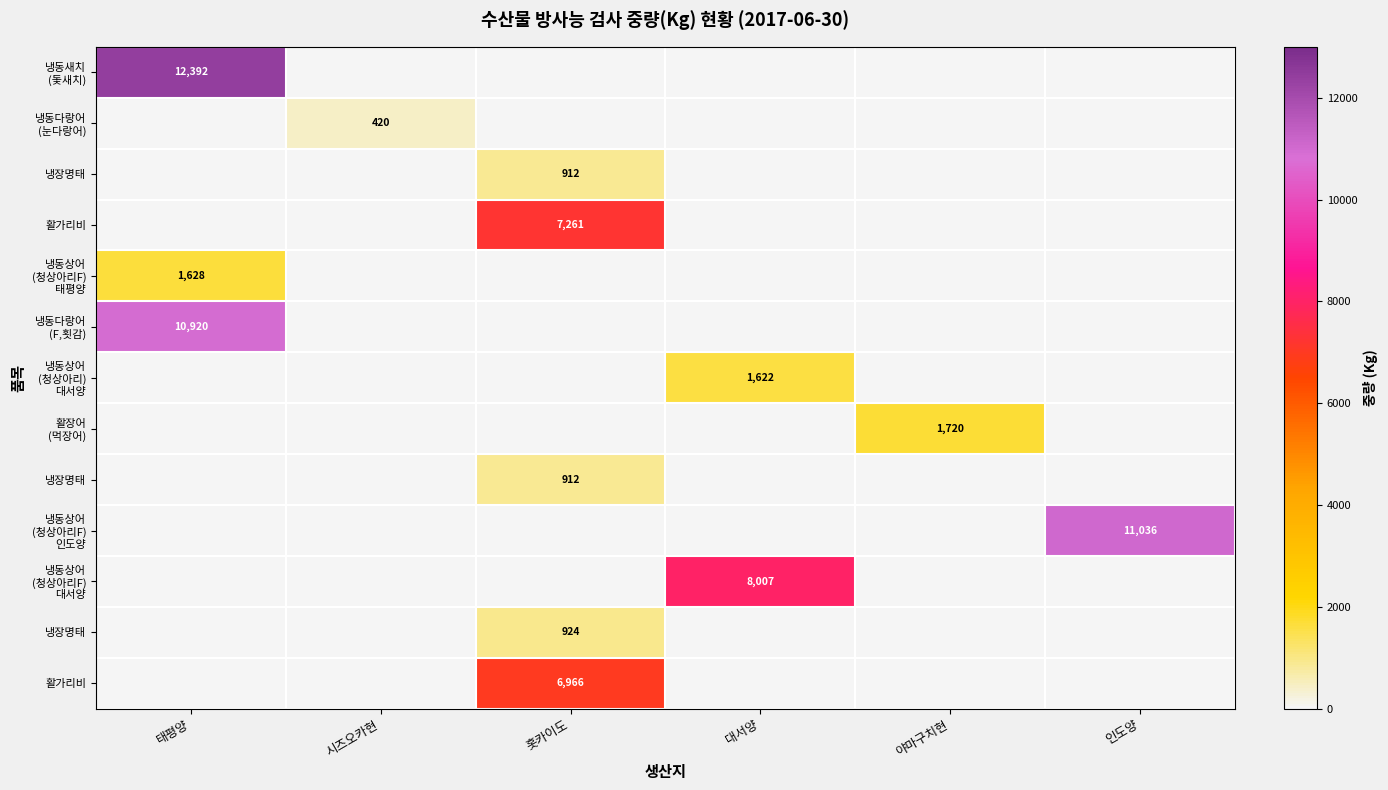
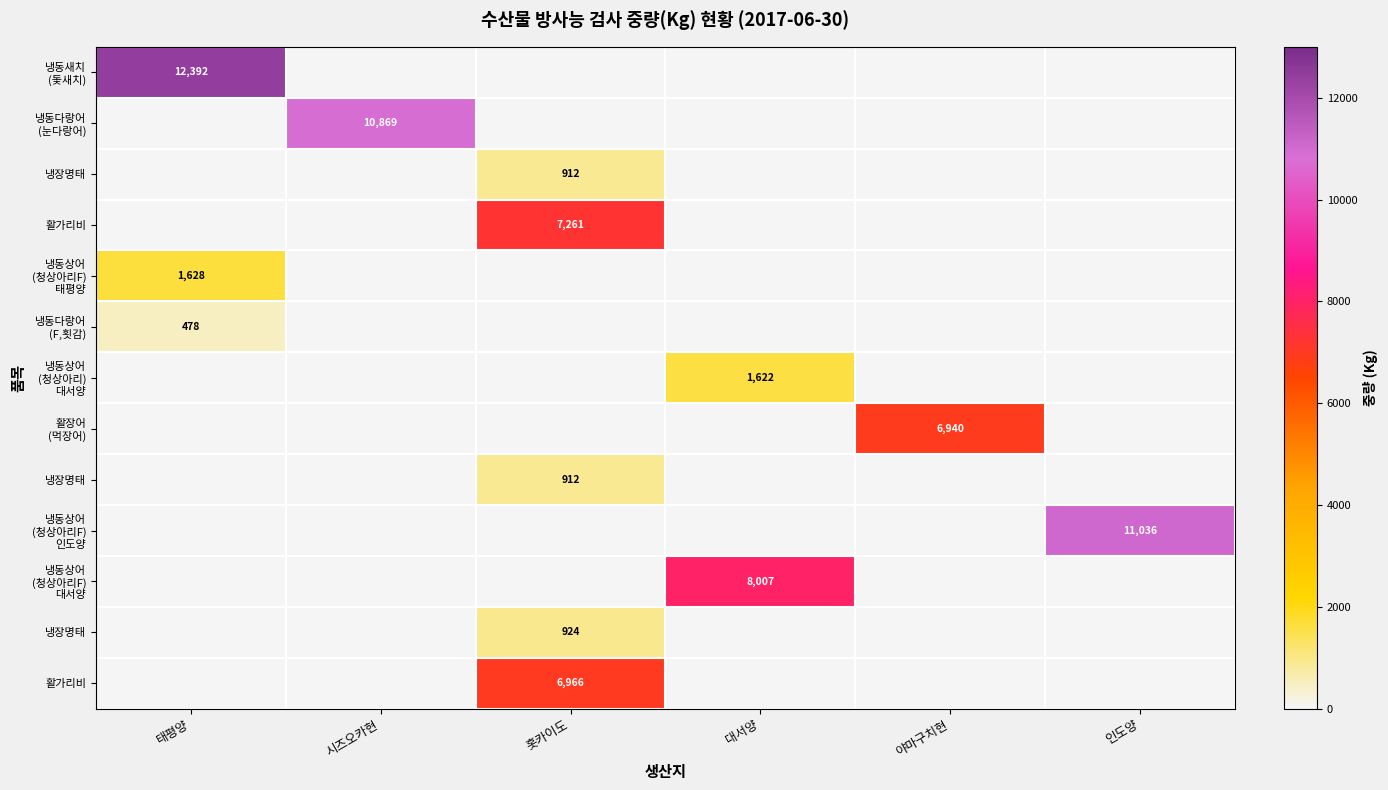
  {
    "냉동새치 (돛새치)": {
      "태평양": "12,392"
    },
    "냉동다랑어 (눈다랑어)": {
-     "시즈오카현": "420"
+     "시즈오카현": "10,869"
    },
    "냉동상어 (청상아리F) 태평양": {
      "태평양": "1,628"
    },
    "냉동다랑어 (F,횟감)": {
-     "태평양": "10,920"
+     "태평양": "478"
    },
    "냉동상어 (청상아리) 대서양": {
      "대서양": "1,622"
    },
    "활장어 (먹장어)": {
-     "야마구치현": "1,720"
+     "야마구치현": "6,940"
    },
    "냉동상어 (청상아리F) 인도양": {
      "인도양": "11,036"
    },
    "냉동상어 (청상아리F) 대서양": {
      "대서양": "8,007"
    }
  }
